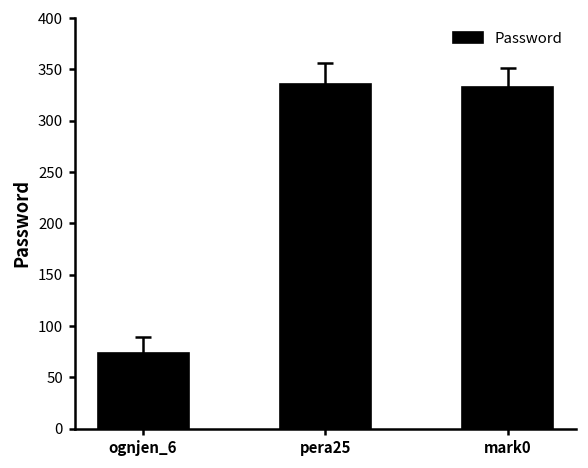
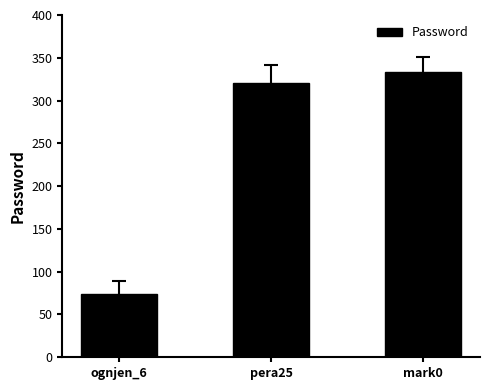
  {
    "Password": {
      "ognjen_6": 70,
-     "pera25": 340,
+     "pera25": 320,
      "mark0": 330
    }
  }
